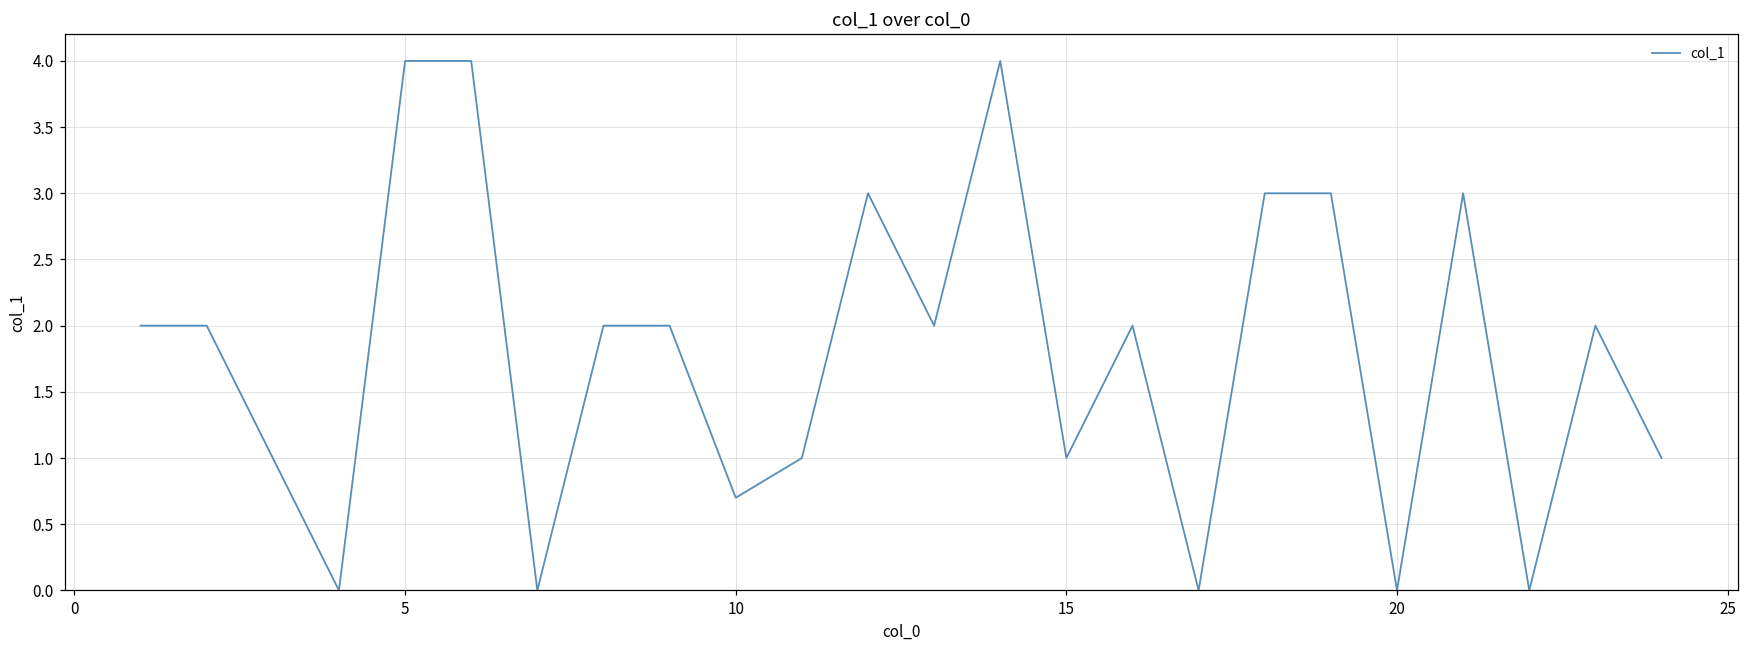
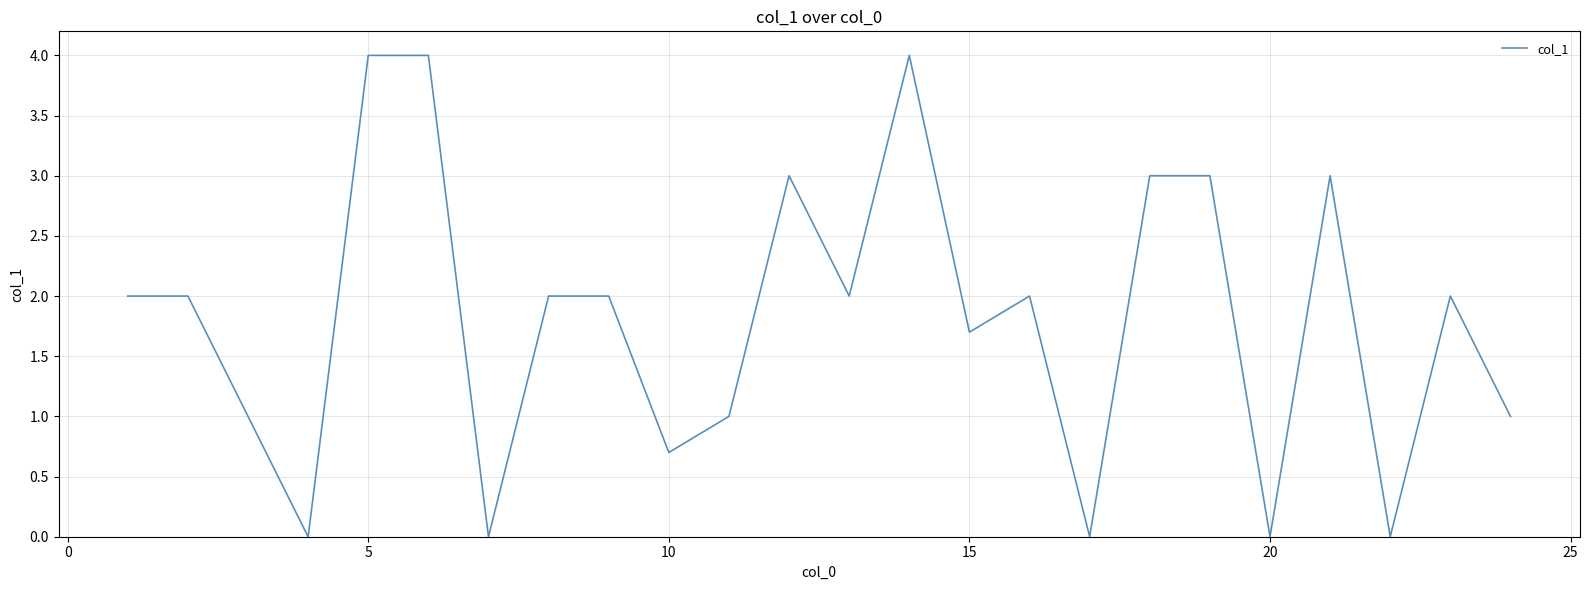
  {
    "5": 4.0,
    "10": 0.7,
-   "15": 1.0,
+   "15": 1.7,
    "20": 0.0
  }
